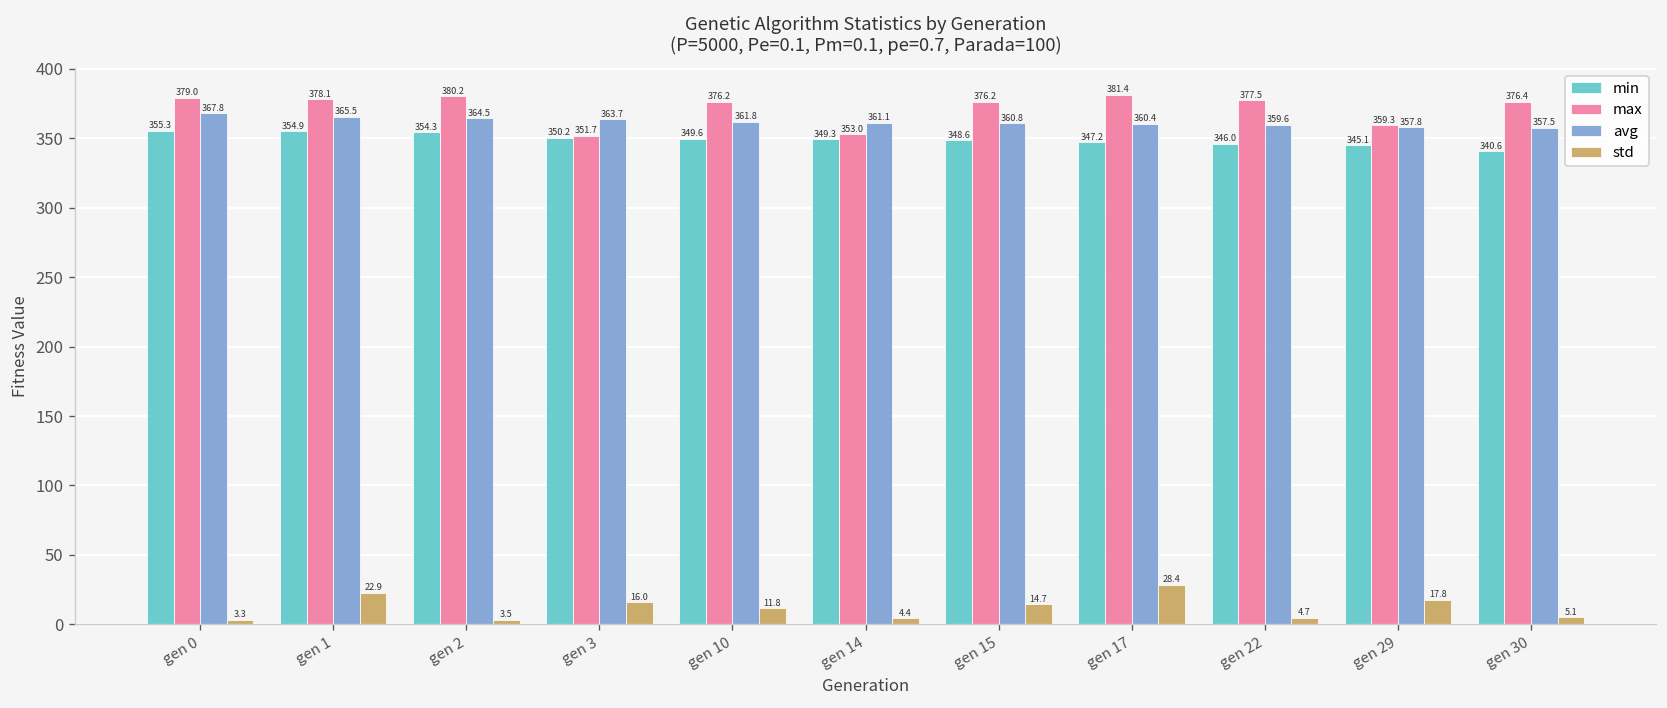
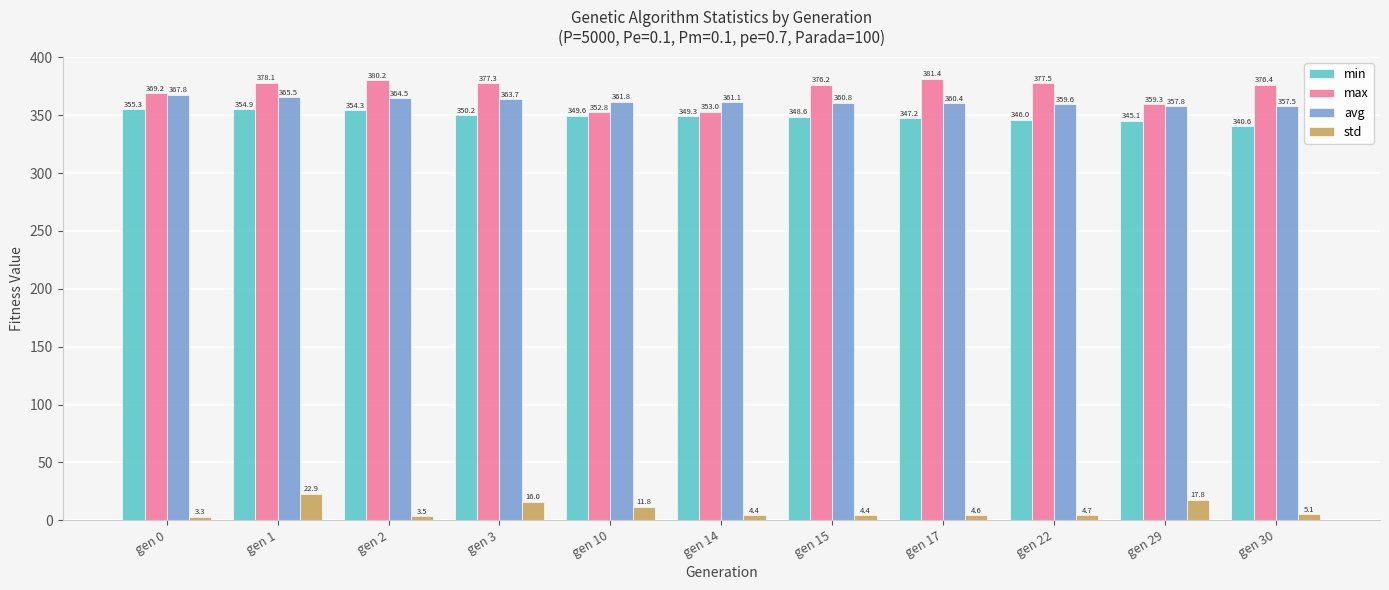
  {
    "max": {
-     "gen 0": 379.0,
+     "gen 0": 369.2,
      "gen 1": 378.1,
      "gen 2": 380.2,
-     "gen 3": 351.7,
-     "gen 10": 376.2,
+     "gen 3": 377.3,
+     "gen 10": 352.8,
      "gen 14": 353.0,
      "gen 15": 376.2,
      "gen 17": 381.4,
      "gen 22": 377.5,
      "gen 29": 359.3,
      "gen 30": 376.4
    },
    "std": {
      "gen 0": 3.3,
      "gen 1": 22.9,
      "gen 2": 3.5,
      "gen 3": 16.0,
      "gen 10": 11.8,
      "gen 14": 4.4,
-     "gen 15": 14.7,
-     "gen 17": 28.4,
+     "gen 15": 4.4,
+     "gen 17": 4.6,
      "gen 22": 4.7,
      "gen 29": 17.8,
      "gen 30": 5.1
    }
  }
